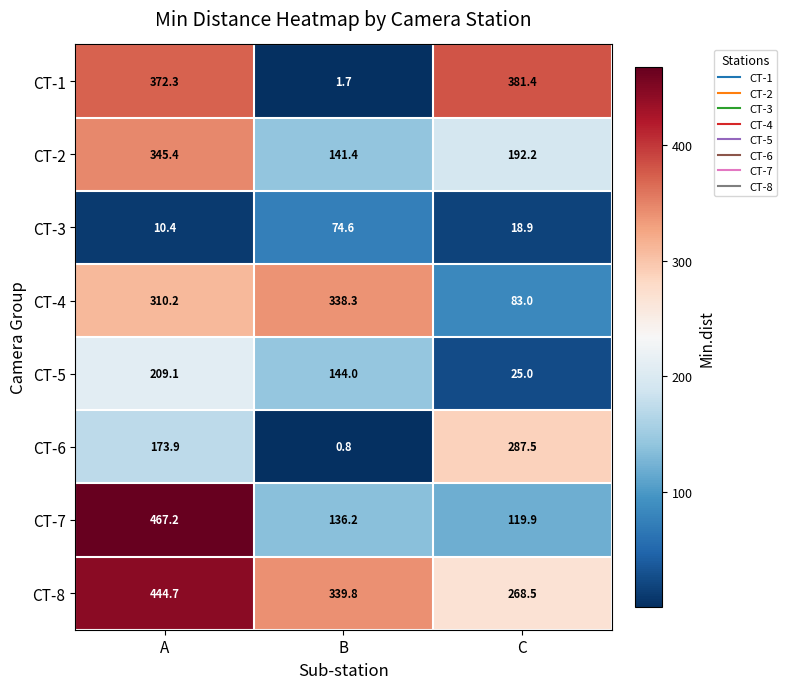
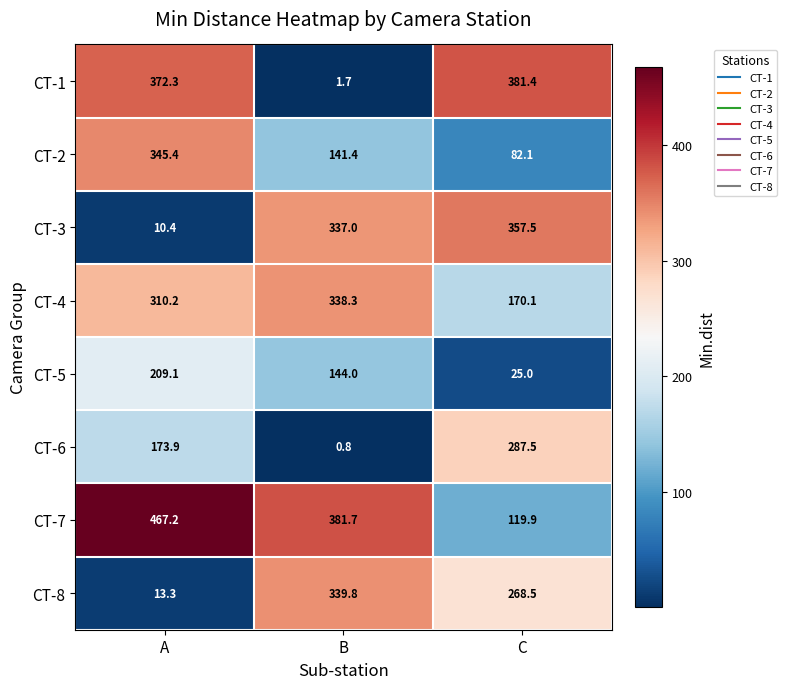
  {
    "CT-1": {
      "A": 372.3,
      "B": 1.7,
      "C": 381.4
    },
    "CT-2": {
      "A": 345.4,
      "B": 141.4,
-     "C": 192.2
+     "C": 82.1
    },
    "CT-3": {
      "A": 10.4,
-     "B": 74.6,
-     "C": 18.9
+     "B": 337.0,
+     "C": 357.5
    },
    "CT-4": {
      "A": 310.2,
      "B": 338.3,
-     "C": 83.0
+     "C": 170.1
    },
    "CT-5": {
      "A": 209.1,
      "B": 144.0,
      "C": 25.0
    },
    "CT-6": {
      "A": 173.9,
      "B": 0.8,
      "C": 287.5
    },
    "CT-7": {
      "A": 467.2,
-     "B": 136.2,
+     "B": 381.7,
      "C": 119.9
    },
    "CT-8": {
-     "A": 444.7,
+     "A": 13.3,
      "B": 339.8,
      "C": 268.5
    }
  }
